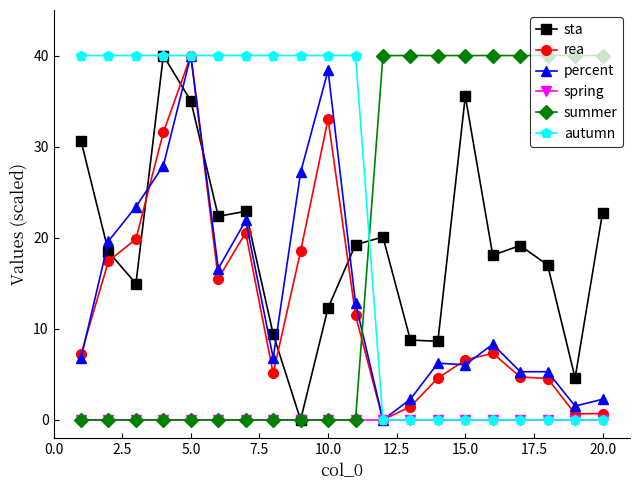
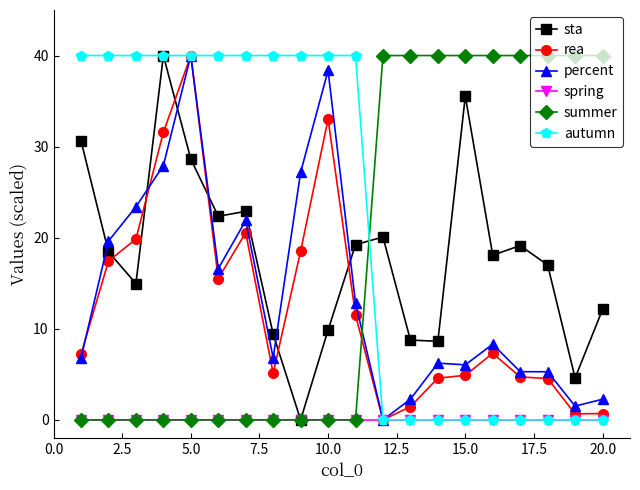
  {
    "sta": {
-     "5.0": 35,
-     "10.0": 12,
+     "5.0": 29,
+     "10.0": 10,
      "15.0": 36,
-     "20.0": 23
+     "20.0": 12
    },
    "rea": {
      "10.0": 33,
-     "15.0": 7,
+     "15.0": 5,
      "20.0": 1
    },
    "percent": {
      "10.0": 38,
      "15.0": 6,
      "20.0": 2
    },
    "summer": {
      "15.0": 40
    },
    "autumn": {
      "10.0": 40
    }
  }
